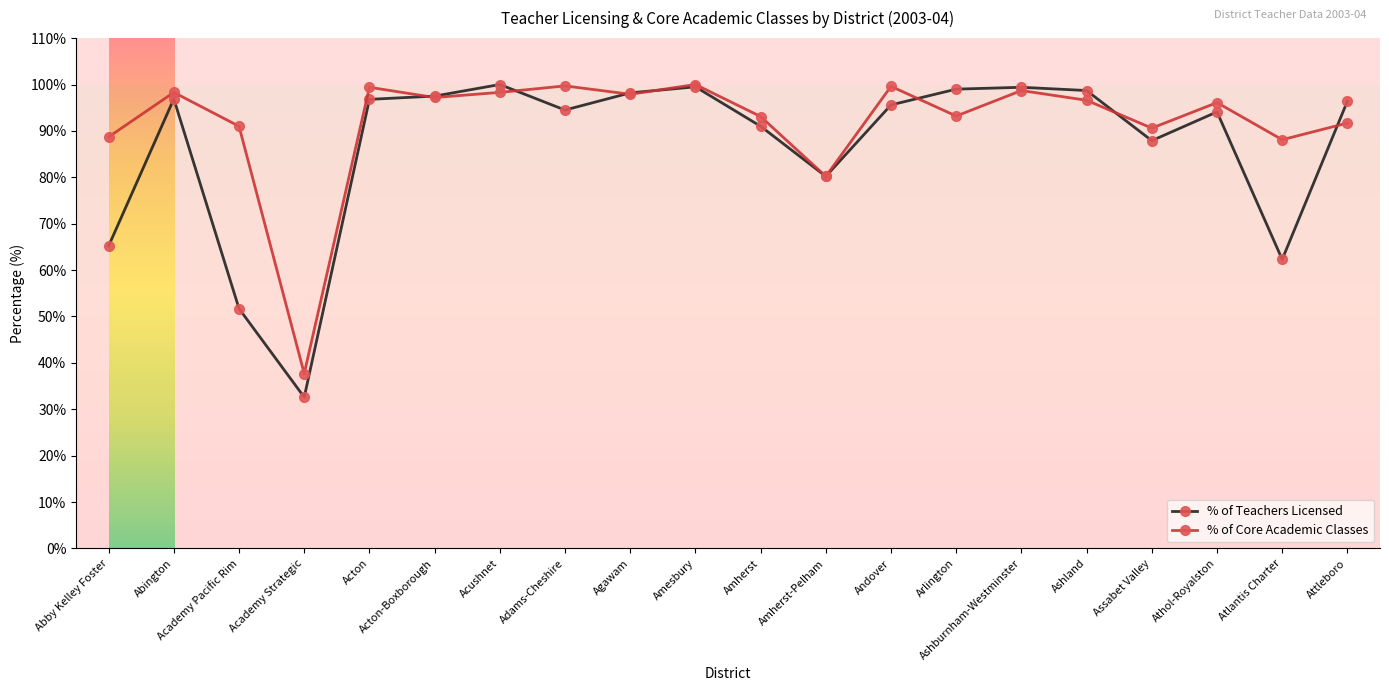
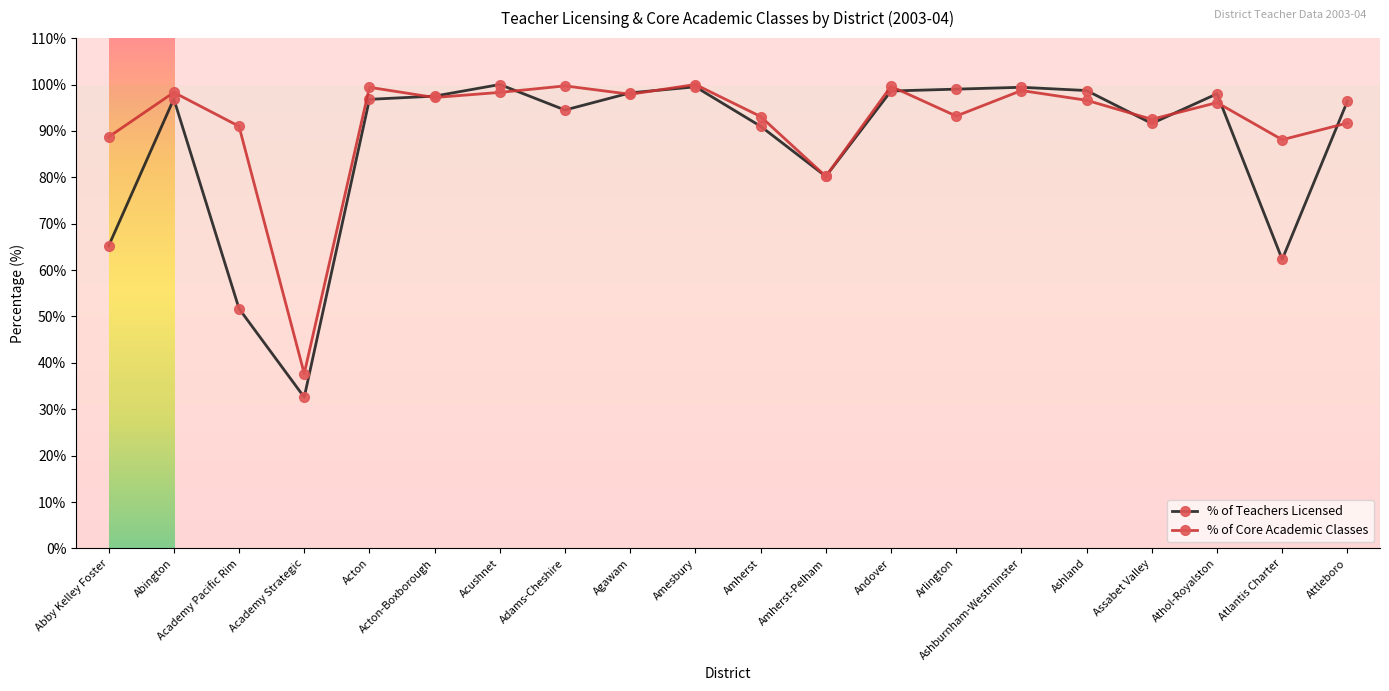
  {
    "% of Teachers Licensed": {
      "Abby Kelley Foster": "65%",
      "Abington": "97%",
      "Academy Pacific Rim": "52%",
      "Academy Strategic": "33%",
      "Acton": "97%",
      "Acushnet": "100%",
      "Adams-Cheshire": "95%",
      "Amherst": "91%",
-     "Andover": "96%",
+     "Andover": "99%",
      "Arlington": "99%",
      "Ashburnham-Westminster": "99%",
      "Ashland": "99%",
-     "Assabet Valley": "88%",
-     "Athol-Royalston": "94%",
+     "Assabet Valley": "92%",
+     "Athol-Royalston": "98%",
      "Atlantis Charter": "62%",
      "Attleboro": "96%"
    },
    "% of Core Academic Classes": {
      "Abby Kelley Foster": "89%",
      "Abington": "98%",
      "Academy Pacific Rim": "91%",
      "Academy Strategic": "38%",
      "Acton": "99%",
      "Acushnet": "98%",
      "Adams-Cheshire": "100%",
      "Amherst": "93%",
      "Andover": "100%",
      "Arlington": "93%",
      "Ashburnham-Westminster": "99%",
      "Ashland": "97%",
-     "Assabet Valley": "91%",
+     "Assabet Valley": "93%",
      "Athol-Royalston": "96%",
      "Atlantis Charter": "88%",
      "Attleboro": "92%"
    }
  }
